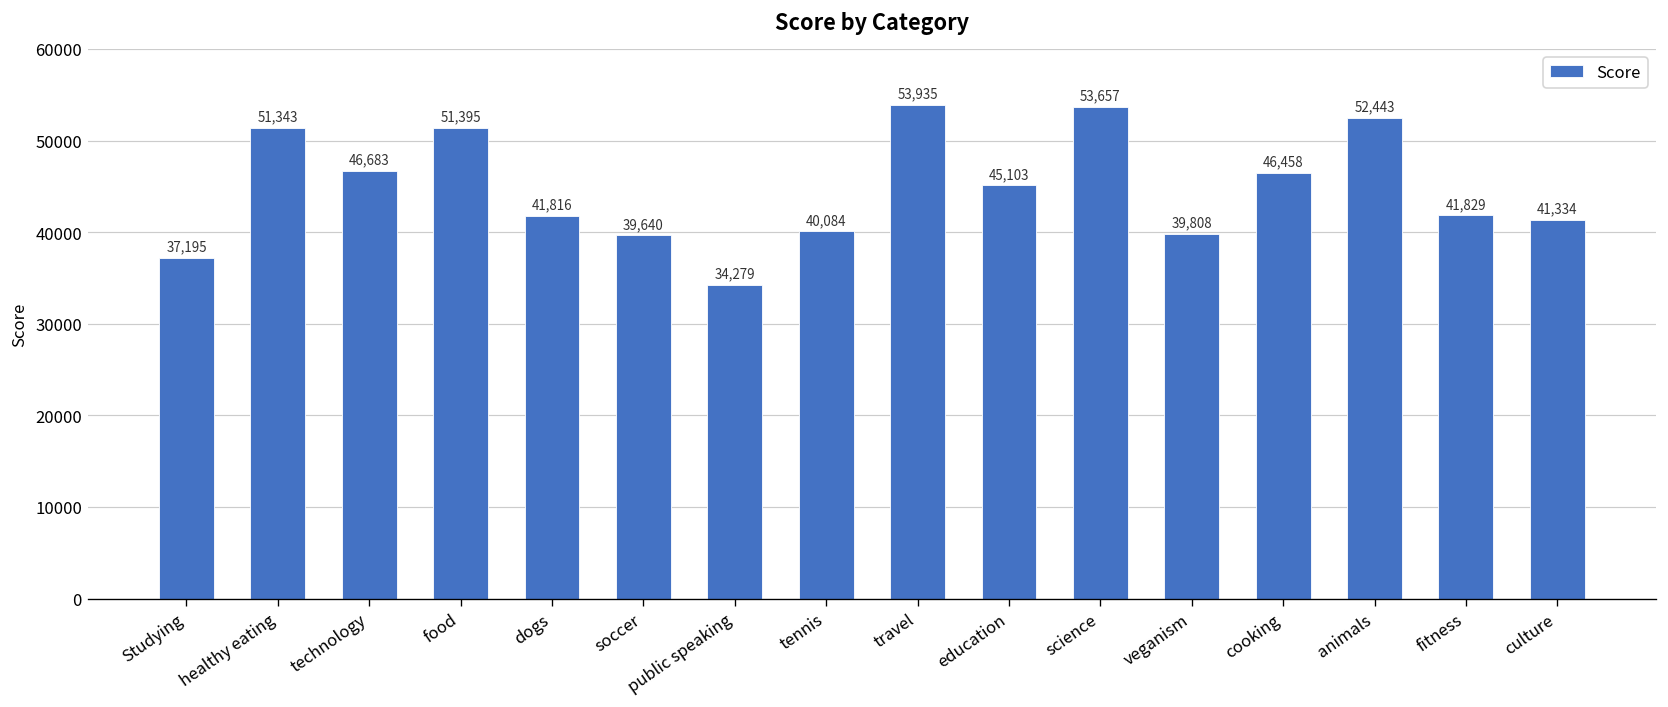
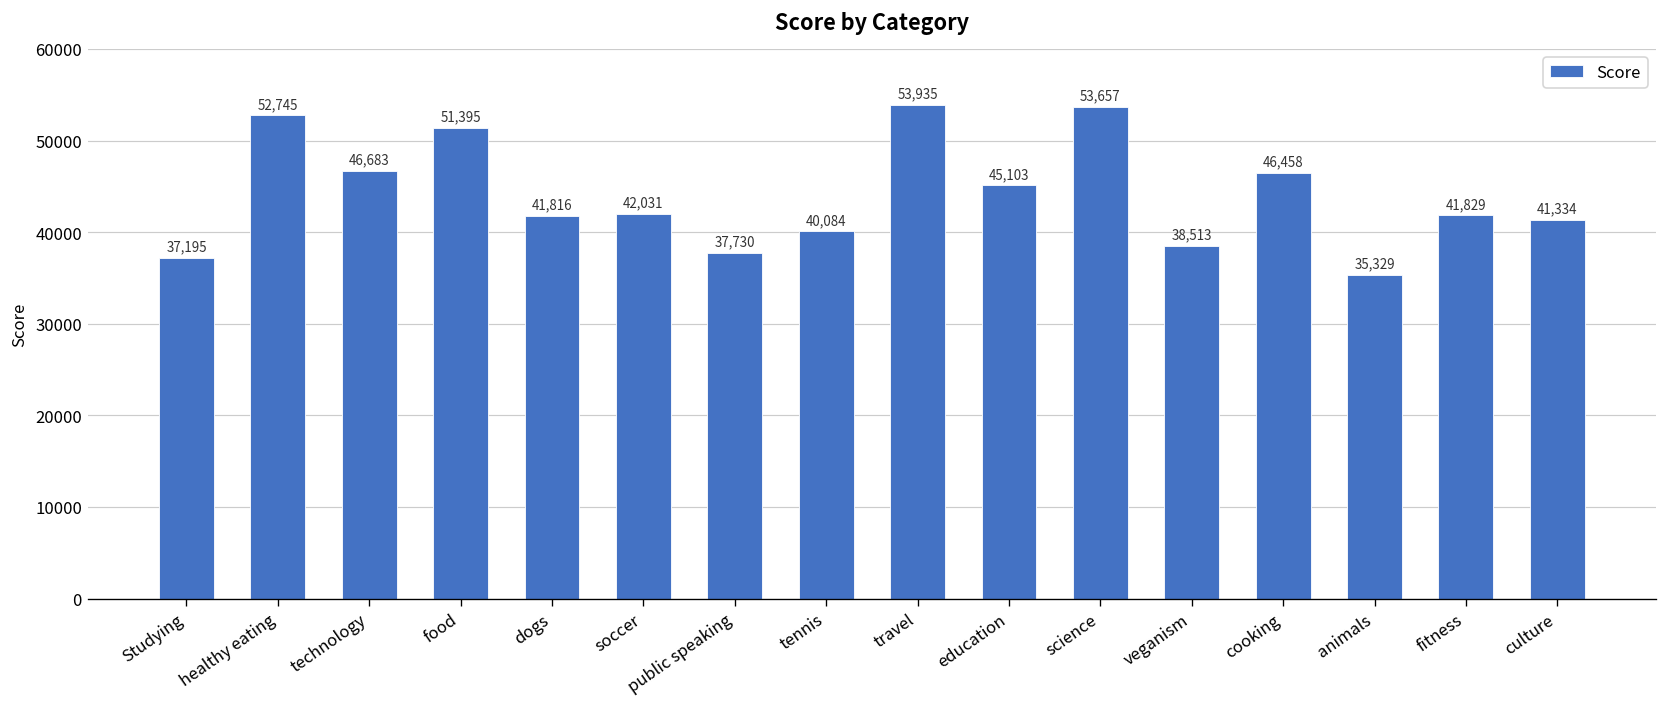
  {
    "Studying": "37,195",
-   "healthy eating": "51,343",
+   "healthy eating": "52,745",
    "technology": "46,683",
    "food": "51,395",
    "dogs": "41,816",
-   "soccer": "39,640",
-   "public speaking": "34,279",
+   "soccer": "42,031",
+   "public speaking": "37,730",
    "tennis": "40,084",
    "travel": "53,935",
    "education": "45,103",
    "science": "53,657",
-   "veganism": "39,808",
+   "veganism": "38,513",
    "cooking": "46,458",
-   "animals": "52,443",
+   "animals": "35,329",
    "fitness": "41,829",
    "culture": "41,334"
  }
